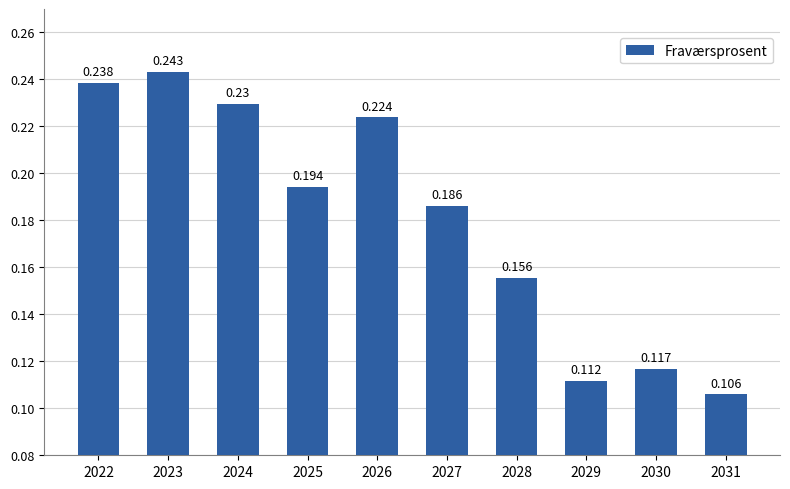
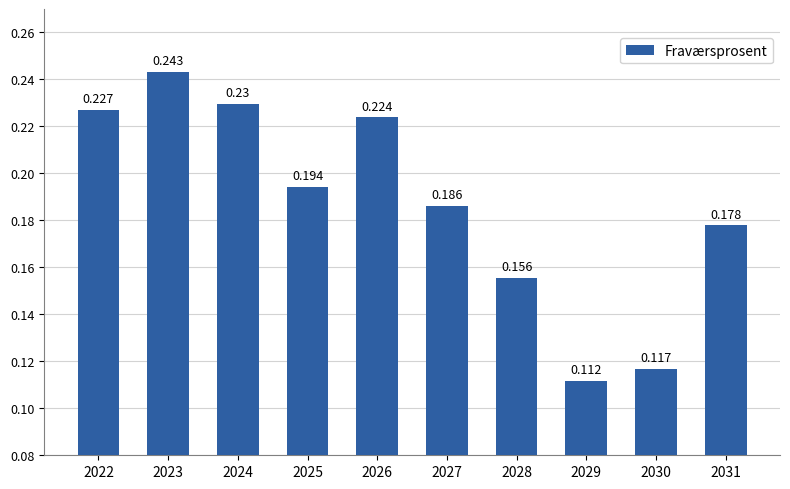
  {
-   "2022": 0.238,
+   "2022": 0.227,
    "2023": 0.243,
    "2024": 0.23,
    "2025": 0.194,
    "2026": 0.224,
    "2027": 0.186,
    "2028": 0.156,
    "2029": 0.112,
    "2030": 0.117,
-   "2031": 0.106
+   "2031": 0.178
  }
